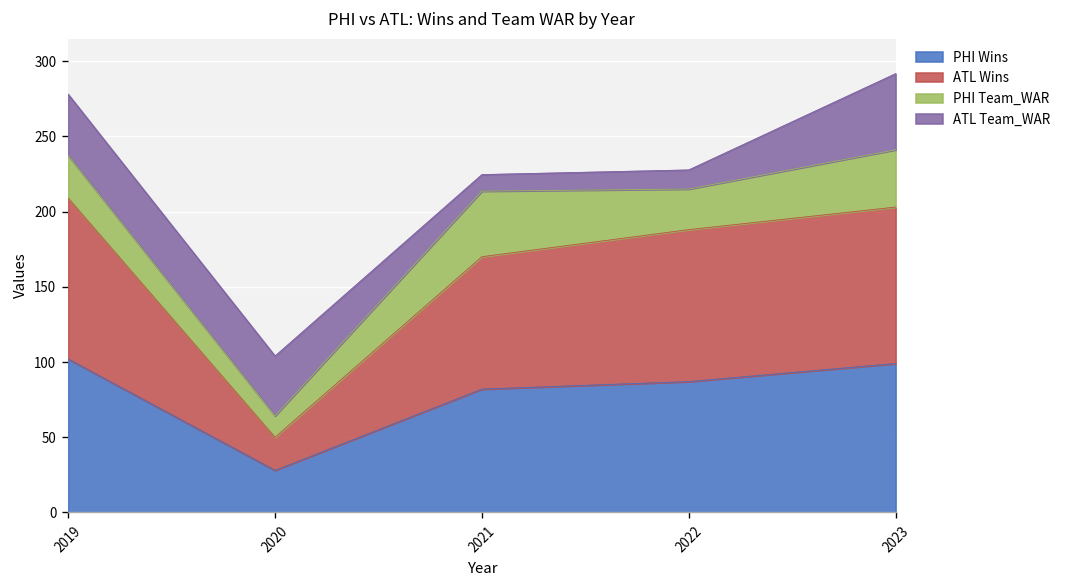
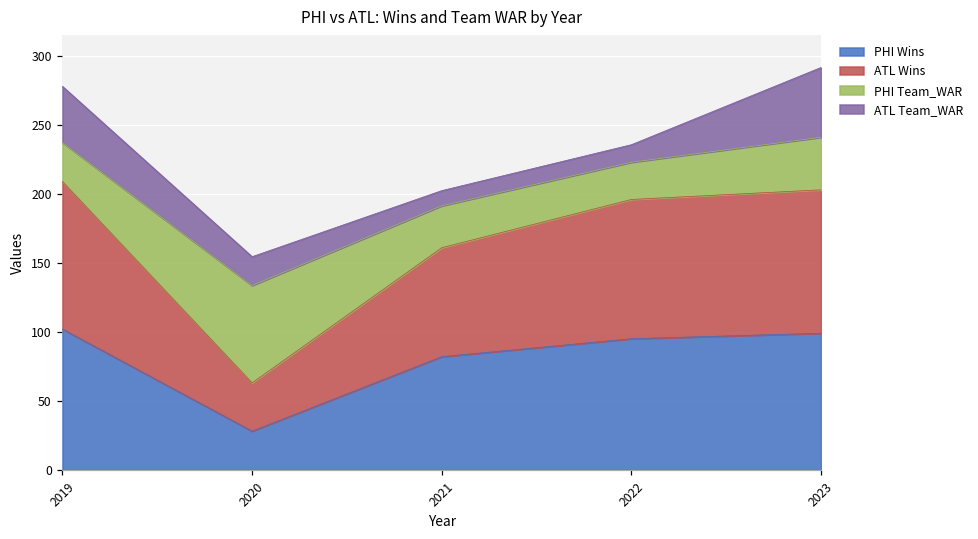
  {
    "PHI Wins": {
      "2019": 102,
      "2020": 28,
      "2021": 82,
-     "2022": 87,
+     "2022": 95,
      "2023": 99
    },
    "ATL Wins": {
      "2019": 107,
-     "2020": 22,
-     "2021": 88,
+     "2020": 35,
+     "2021": 79,
      "2022": 101,
      "2023": 104
    },
    "PHI Team_WAR": {
      "2019": 28,
-     "2020": 14,
-     "2021": 44,
+     "2020": 71,
+     "2021": 30,
      "2022": 27,
      "2023": 38
    },
    "ATL Team_WAR": {
      "2019": 41,
-     "2020": 40,
+     "2020": 21,
      "2021": 11,
      "2022": 13,
      "2023": 51
    }
  }
